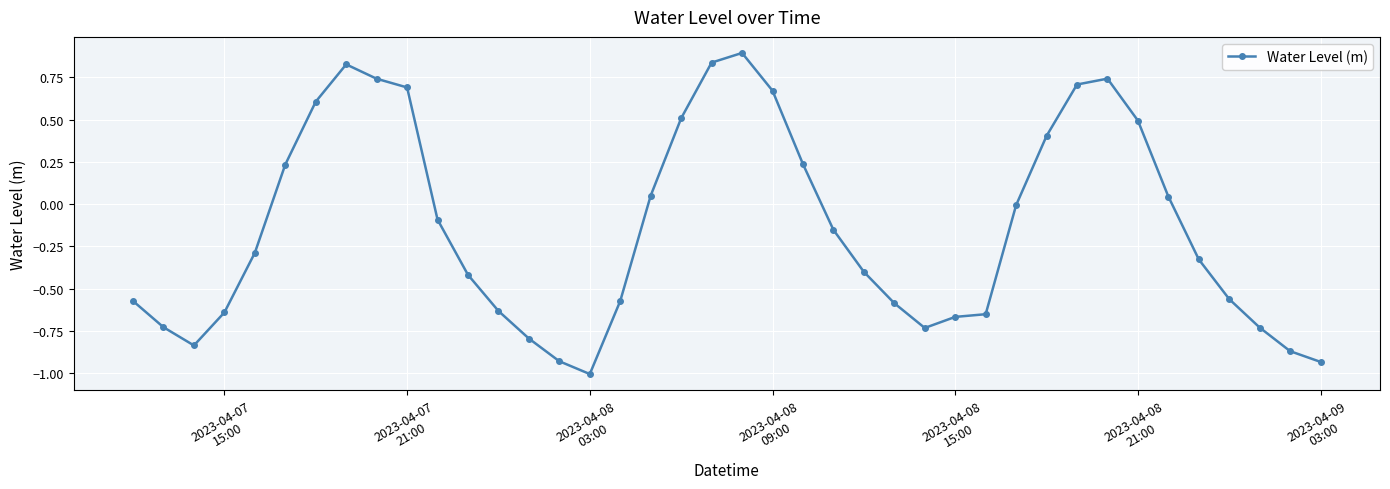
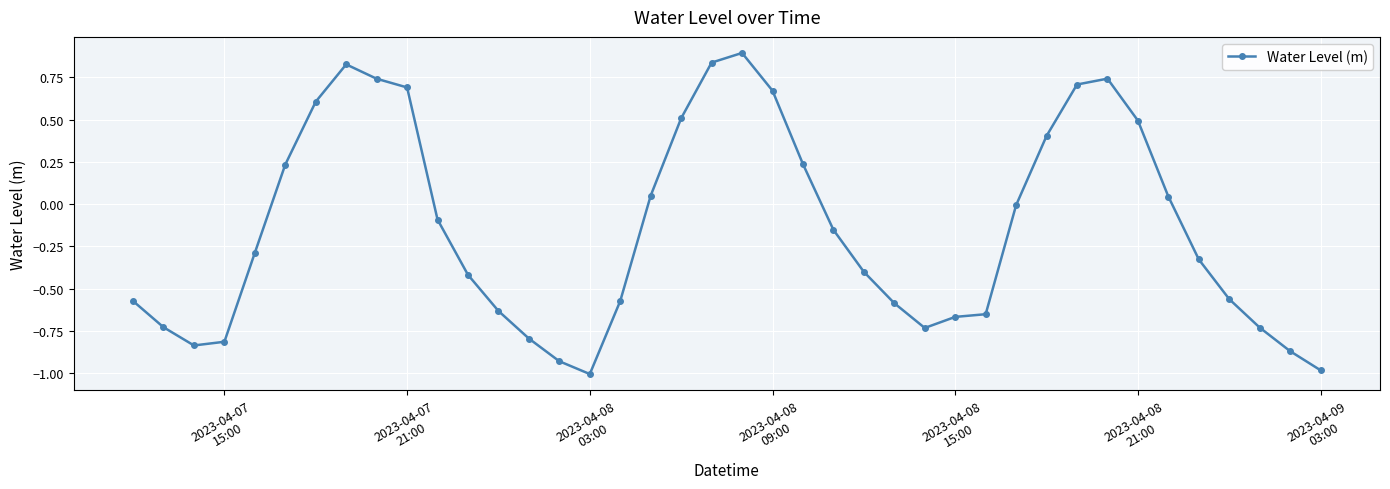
  {
-   "2023-04-07 15:00": -0.64,
+   "2023-04-07 15:00": -0.81,
    "2023-04-07 21:00": 0.69,
    "2023-04-08 03:00": -1.01,
    "2023-04-08 09:00": 0.67,
    "2023-04-08 15:00": -0.67,
    "2023-04-08 21:00": 0.49,
-   "2023-04-09 03:00": -0.93
+   "2023-04-09 03:00": -0.98
  }
